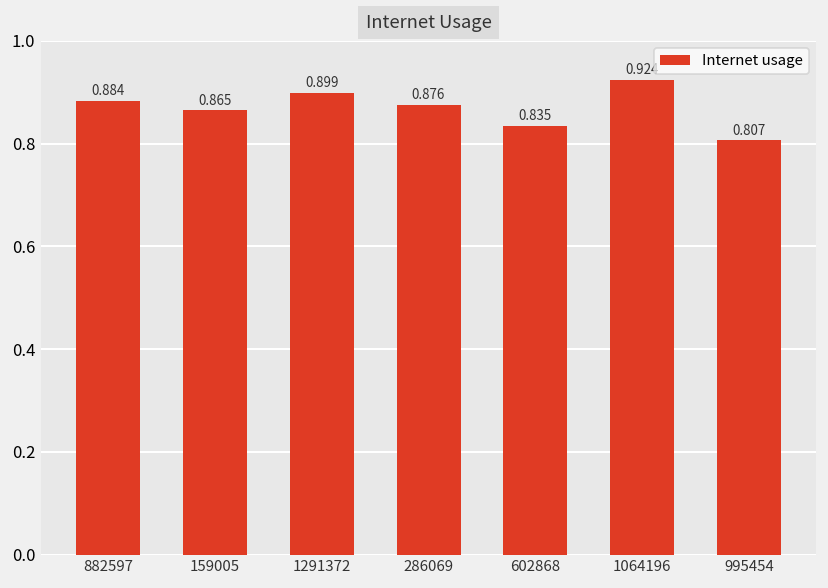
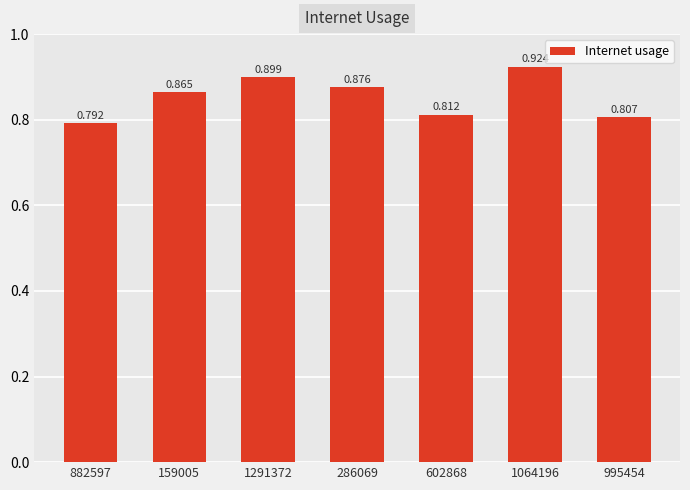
  {
-   "882597": 0.884,
+   "882597": 0.792,
    "159005": 0.865,
    "1291372": 0.899,
    "286069": 0.876,
-   "602868": 0.835,
+   "602868": 0.812,
    "995454": 0.807
  }
